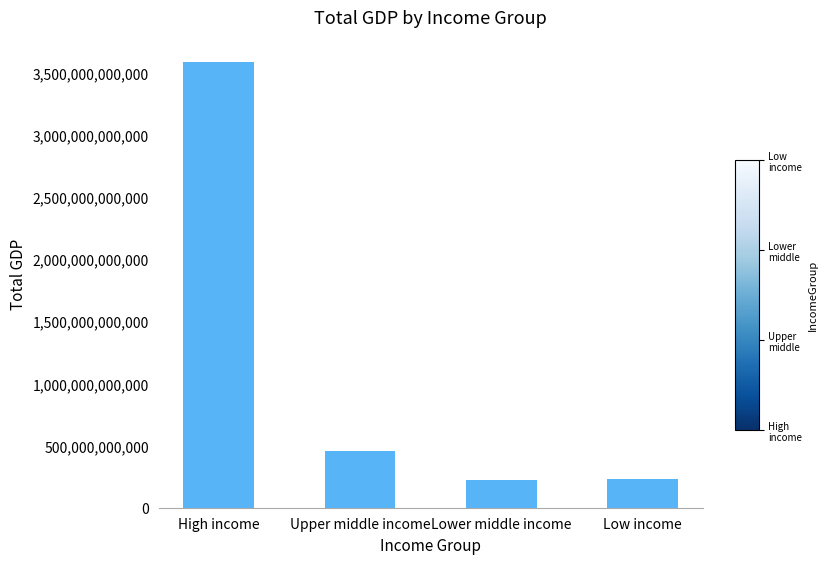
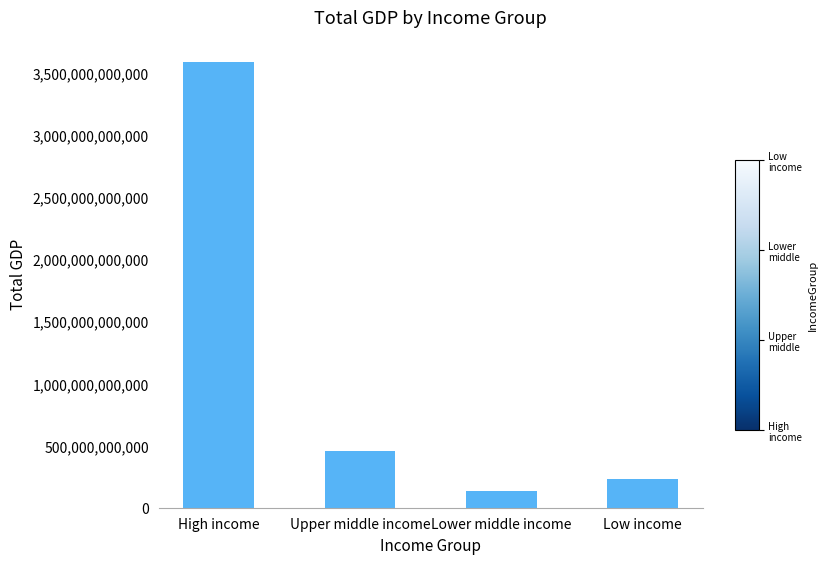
  {
    "High income": "3,590,000,000,000",
    "Upper middle income": "460,000,000,000",
-   "Lower middle income": "230,000,000,000",
+   "Lower middle income": "140,000,000,000",
    "Low income": "230,000,000,000"
  }
